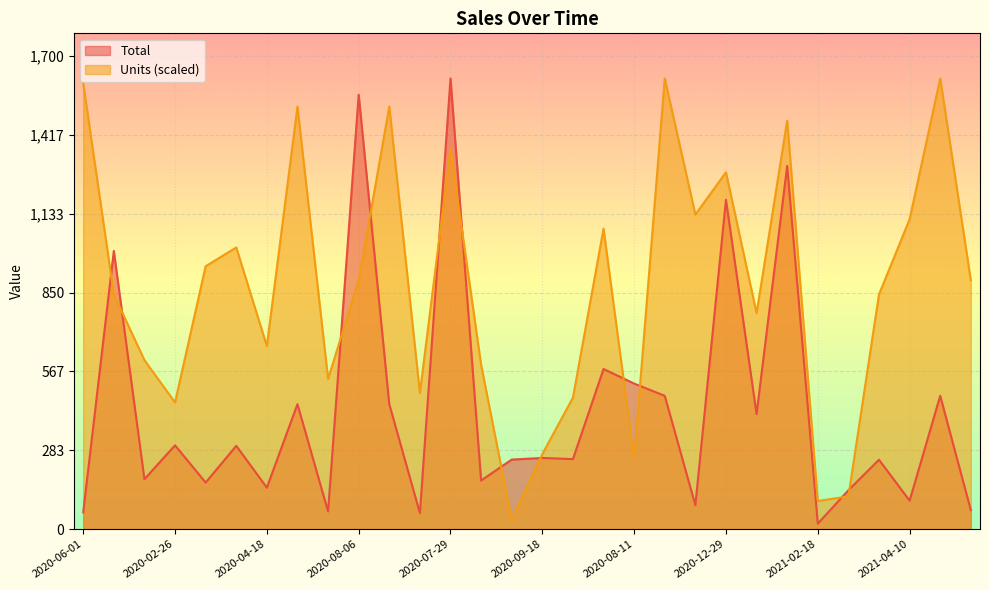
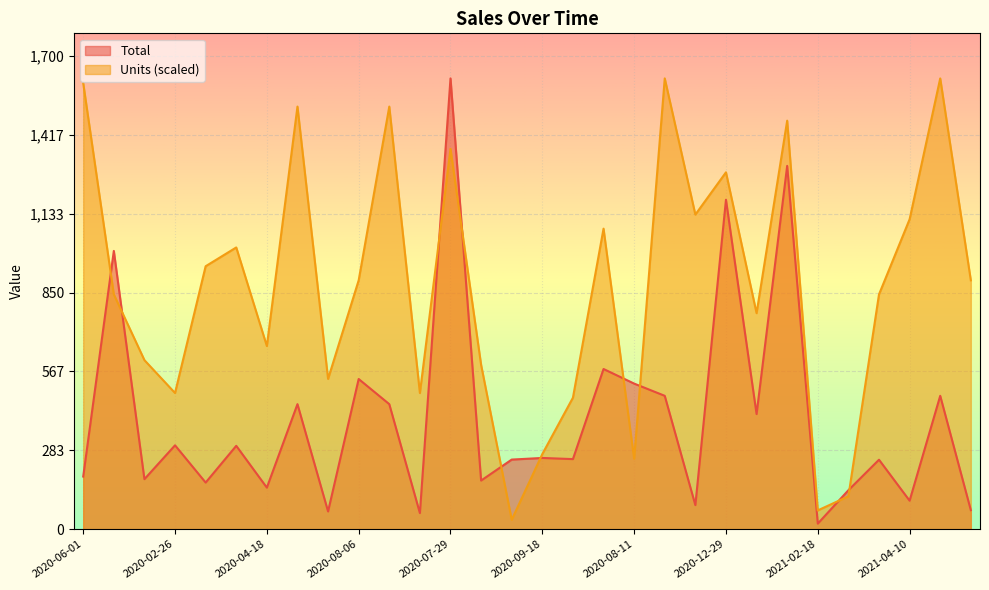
  {
    "Total": {
-     "2020-06-01": "60",
+     "2020-06-01": "190",
      "2020-02-26": "300",
      "2020-04-18": "150",
-     "2020-08-06": "1,560",
+     "2020-08-06": "540",
      "2020-07-29": "1,620",
      "2020-09-18": "260",
      "2020-08-11": "520",
      "2020-12-29": "1,180",
      "2021-02-18": "20",
      "2021-04-10": "100"
    },
    "Units (scaled)": {
      "2020-06-01": "1,600",
-     "2020-02-26": "460",
+     "2020-02-26": "490",
      "2020-04-18": "660",
      "2020-08-06": "890",
      "2020-07-29": "1,370",
      "2020-09-18": "270",
      "2020-08-11": "250",
      "2020-12-29": "1,280",
-     "2021-02-18": "100",
+     "2021-02-18": "70",
      "2021-04-10": "1,110"
    }
  }
